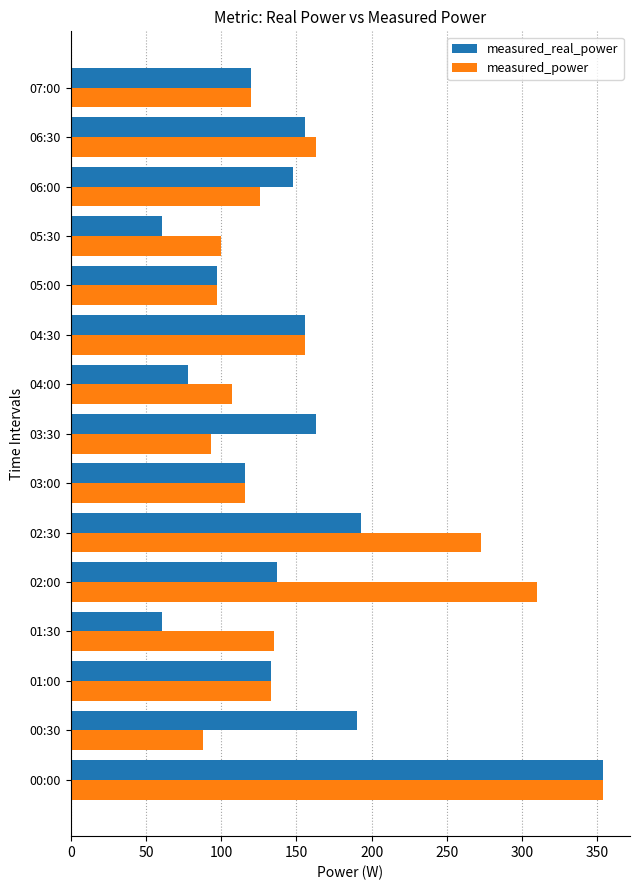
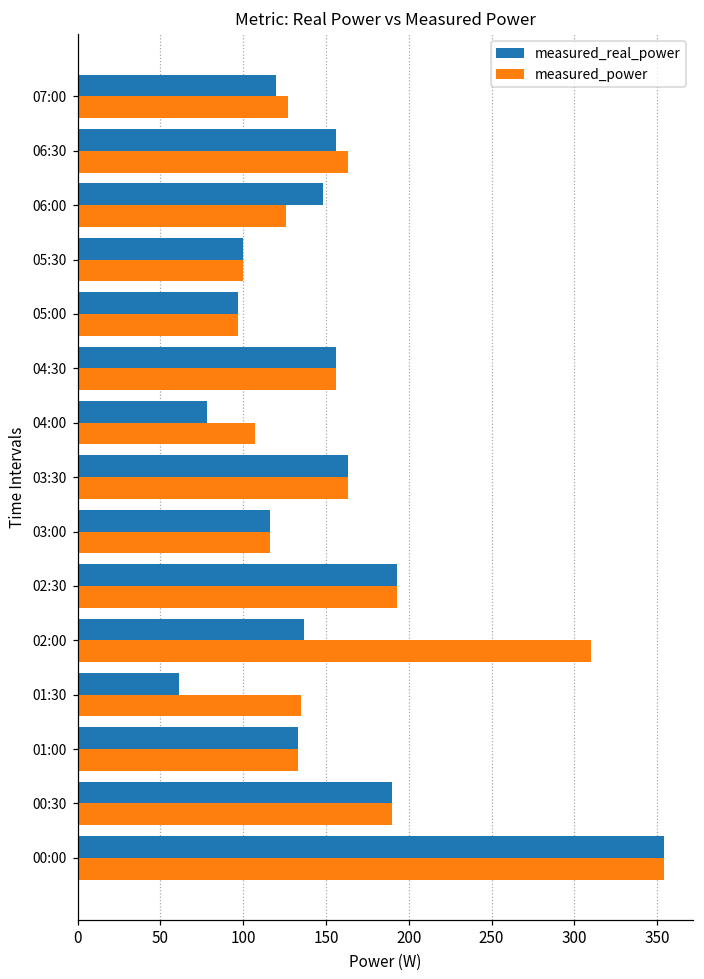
  {
    "measured_real_power": {
      "07:00": 120,
      "06:30": 156,
      "06:00": 148,
-     "05:30": 61,
+     "05:30": 100,
      "05:00": 97,
      "04:30": 156,
      "04:00": 78,
      "03:30": 163,
      "03:00": 116,
      "02:30": 193,
      "02:00": 137,
      "01:30": 61,
      "01:00": 133,
      "00:30": 190,
      "00:00": 354
    },
    "measured_power": {
-     "07:00": 120,
+     "07:00": 127,
      "06:30": 163,
      "06:00": 126,
      "05:30": 100,
      "05:00": 97,
      "04:30": 156,
      "04:00": 107,
-     "03:30": 93,
+     "03:30": 163,
      "03:00": 116,
-     "02:30": 273,
+     "02:30": 193,
      "02:00": 310,
      "01:30": 135,
      "01:00": 133,
-     "00:30": 88,
+     "00:30": 190,
      "00:00": 354
    }
  }
